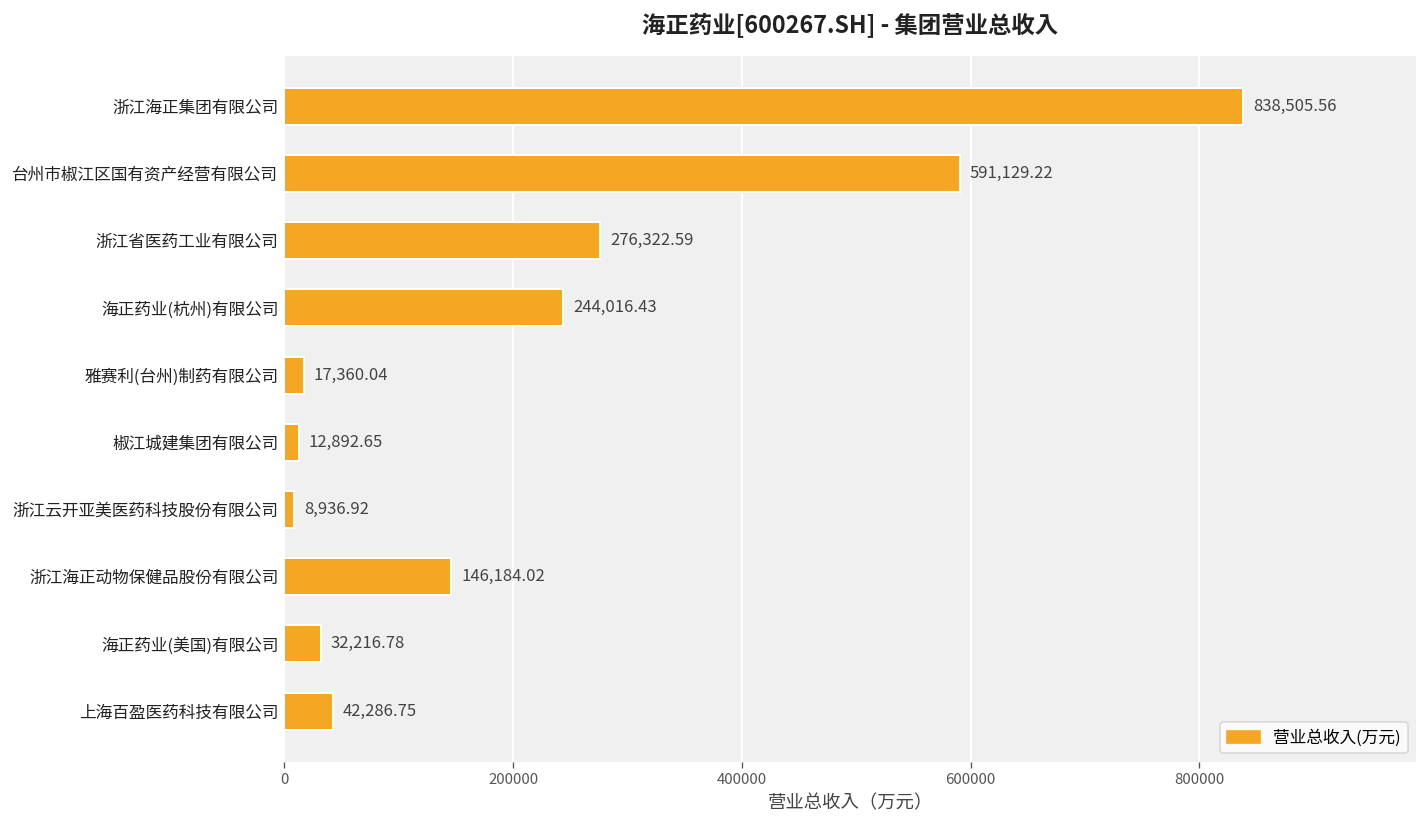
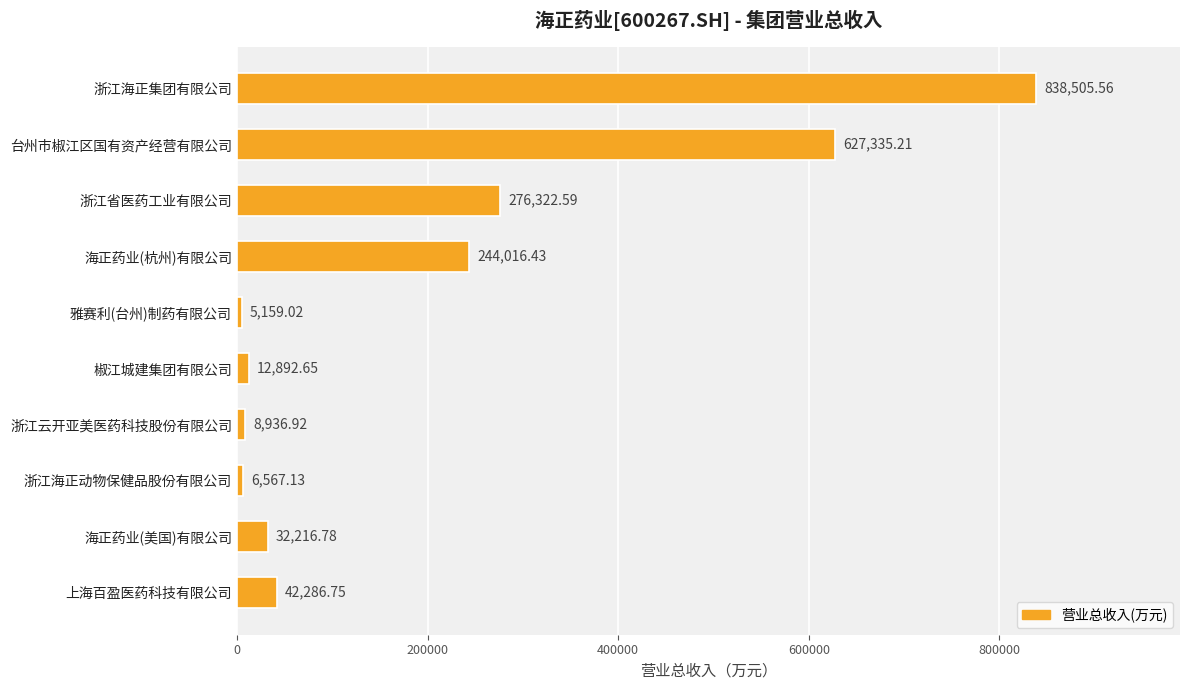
  {
    "浙江海正集团有限公司": "838,505.56",
-   "台州市椒江区国有资产经营有限公司": "591,129.22",
+   "台州市椒江区国有资产经营有限公司": "627,335.21",
    "浙江省医药工业有限公司": "276,322.59",
    "海正药业(杭州)有限公司": "244,016.43",
-   "雅赛利(台州)制药有限公司": "17,360.04",
+   "雅赛利(台州)制药有限公司": "5,159.02",
    "椒江城建集团有限公司": "12,892.65",
    "浙江云开亚美医药科技股份有限公司": "8,936.92",
-   "浙江海正动物保健品股份有限公司": "146,184.02",
+   "浙江海正动物保健品股份有限公司": "6,567.13",
    "海正药业(美国)有限公司": "32,216.78",
    "上海百盈医药科技有限公司": "42,286.75"
  }
